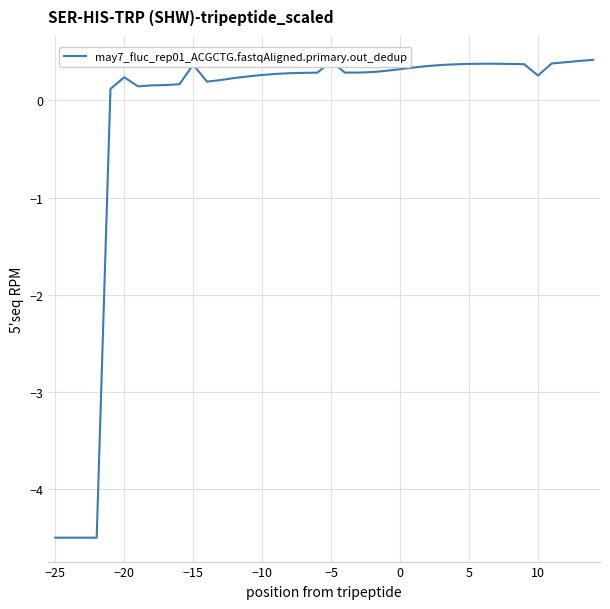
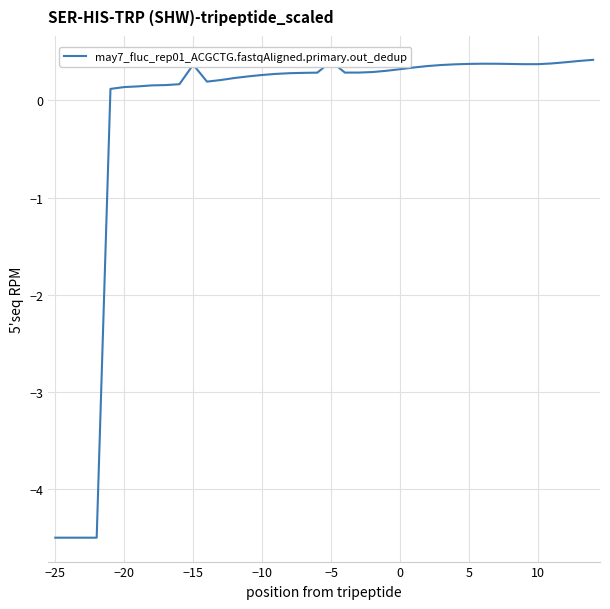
  {
    "−25": -4.5,
-   "−20": 0.2,
+   "−20": 0.1,
    "−10": 0.3,
    "0": 0.3,
    "5": 0.4,
-   "10": 0.3
+   "10": 0.4
  }
